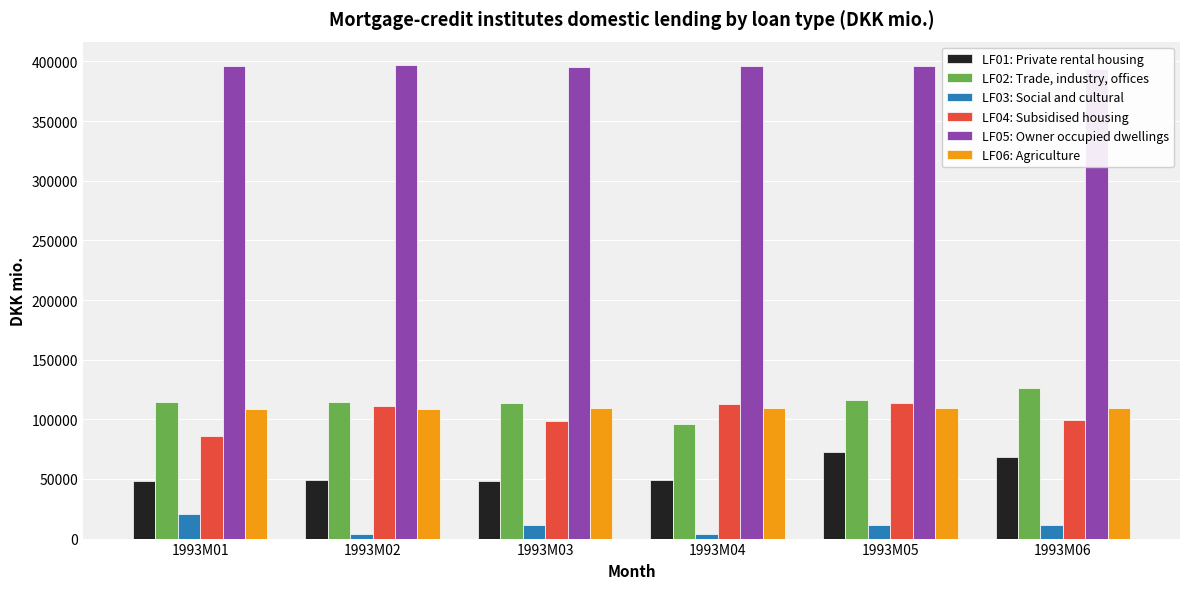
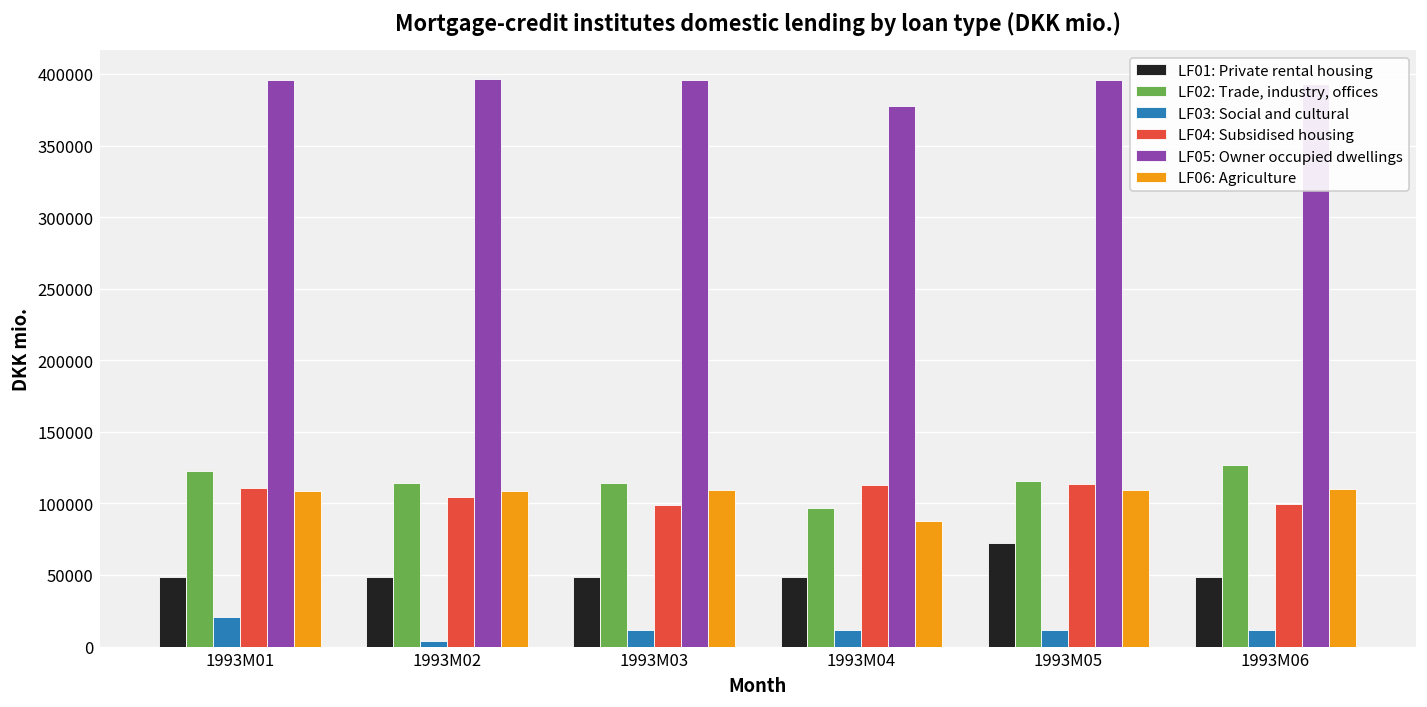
  {
    "LF01: Private rental housing": {
      "1993M01": 49000,
      "1993M02": 49000,
      "1993M03": 49000,
      "1993M04": 49000,
      "1993M05": 72000,
-     "1993M06": 68000
+     "1993M06": 49000
    },
    "LF02: Trade, industry, offices": {
-     "1993M01": 114000,
+     "1993M01": 123000,
      "1993M02": 115000,
      "1993M03": 114000,
      "1993M04": 96000,
      "1993M05": 116000,
      "1993M06": 127000
    },
    "LF03: Social and cultural": {
      "1993M01": 21000,
      "1993M02": 4000,
      "1993M03": 11000,
-     "1993M04": 4000,
+     "1993M04": 11000,
      "1993M05": 11000,
      "1993M06": 11000
    },
    "LF04: Subsidised housing": {
-     "1993M01": 86000,
-     "1993M02": 111000,
+     "1993M01": 110000,
+     "1993M02": 105000,
      "1993M03": 99000,
      "1993M04": 113000,
      "1993M05": 113000,
      "1993M06": 100000
    },
    "LF05: Owner occupied dwellings": {
      "1993M01": 396000,
      "1993M02": 397000,
      "1993M03": 396000,
-     "1993M04": 396000,
+     "1993M04": 377000,
      "1993M05": 396000
    },
    "LF06: Agriculture": {
      "1993M01": 108000,
      "1993M02": 109000,
      "1993M03": 109000,
-     "1993M04": 109000,
+     "1993M04": 87000,
      "1993M05": 110000,
      "1993M06": 110000
    }
  }
